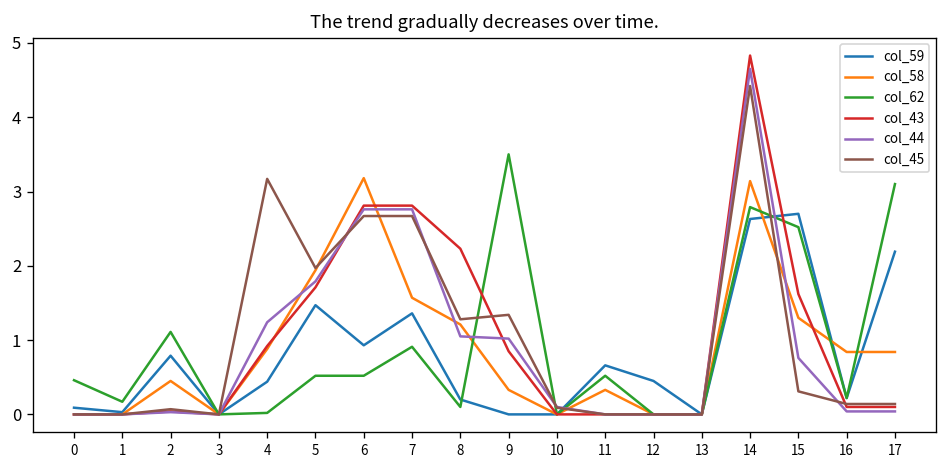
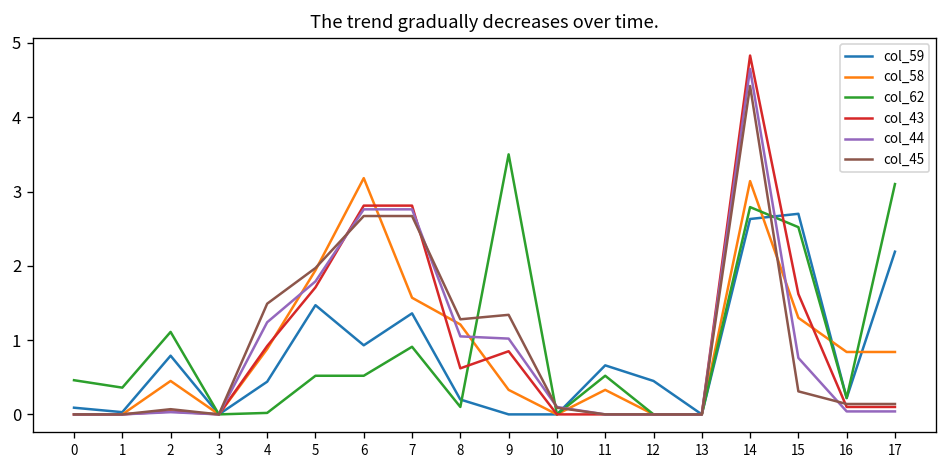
  {
    "col_59": {
      "0": 0.1,
      "2": 0.8,
      "4": 0.4,
      "5": 1.5,
      "6": 0.9,
      "7": 1.4,
      "8": 0.2,
      "9": 0.0,
      "11": 0.7,
      "12": 0.5,
      "14": 2.6,
      "15": 2.7,
      "17": 2.2
    },
    "col_58": {
      "2": 0.5,
      "6": 3.2,
      "7": 1.6,
      "8": 1.2,
      "9": 0.3,
      "11": 0.3,
      "14": 3.1,
      "15": 1.3,
      "16": 0.8,
      "17": 0.8
    },
    "col_62": {
      "0": 0.5,
-     "1": 0.2,
+     "1": 0.4,
      "2": 1.1,
      "4": 0.0,
      "5": 0.5,
      "6": 0.5,
      "7": 0.9,
      "8": 0.1,
      "9": 3.5,
      "11": 0.5,
      "14": 2.8,
      "15": 2.5,
      "17": 3.1
    },
    "col_43": {
      "5": 1.7,
      "6": 2.8,
      "7": 2.8,
-     "8": 2.2,
+     "8": 0.6,
      "9": 0.9,
      "14": 4.8,
      "15": 1.6
    },
    "col_44": {
      "4": 1.2,
      "5": 1.8,
      "6": 2.8,
      "7": 2.8,
      "8": 1.1,
      "9": 1.0,
      "14": 4.7,
      "15": 0.8,
      "16": 0.0,
      "17": 0.0
    },
    "col_45": {
-     "4": 3.2,
+     "4": 1.5,
      "6": 2.7,
      "7": 2.7,
      "8": 1.3,
      "9": 1.3,
      "14": 4.4,
      "15": 0.3
    }
  }
